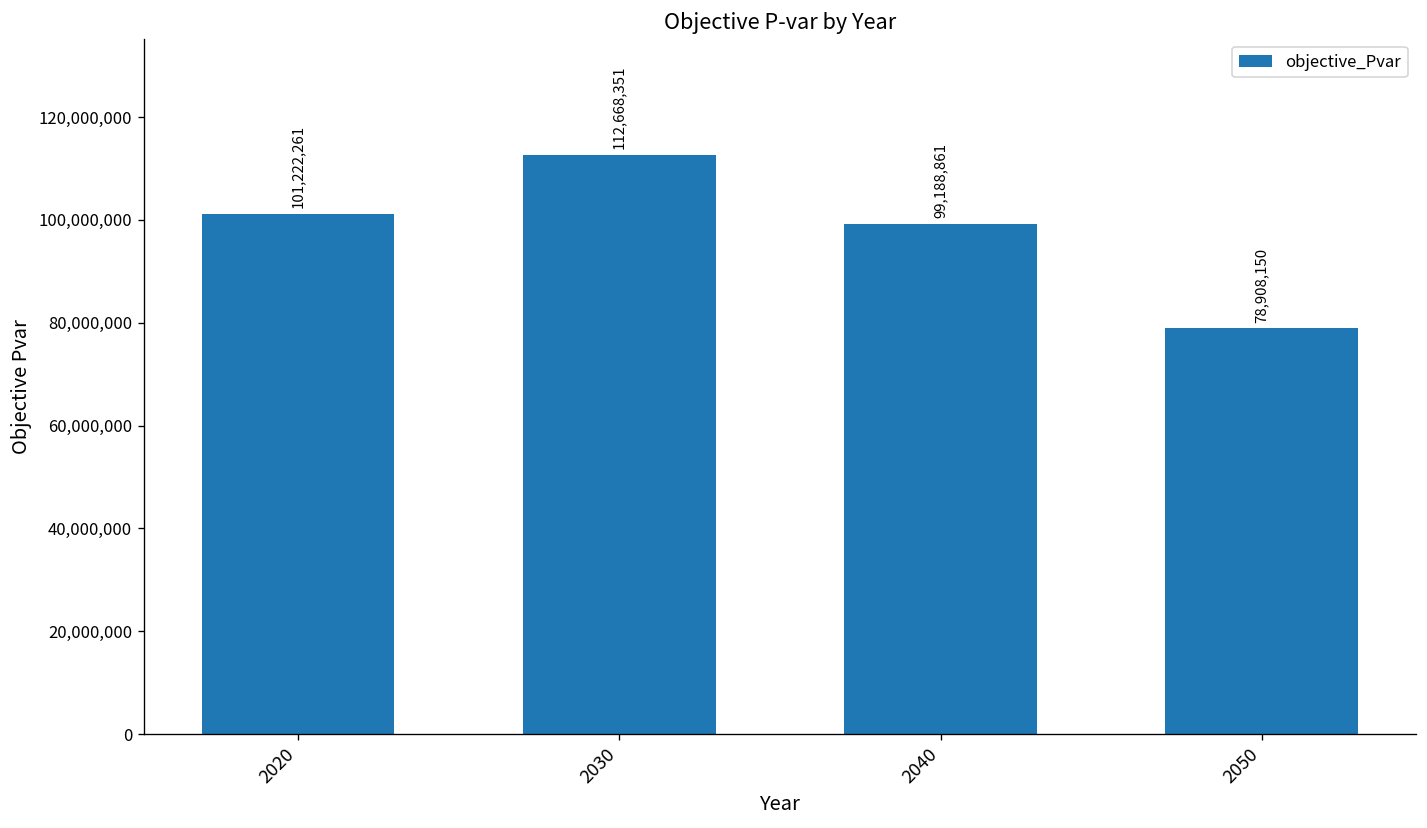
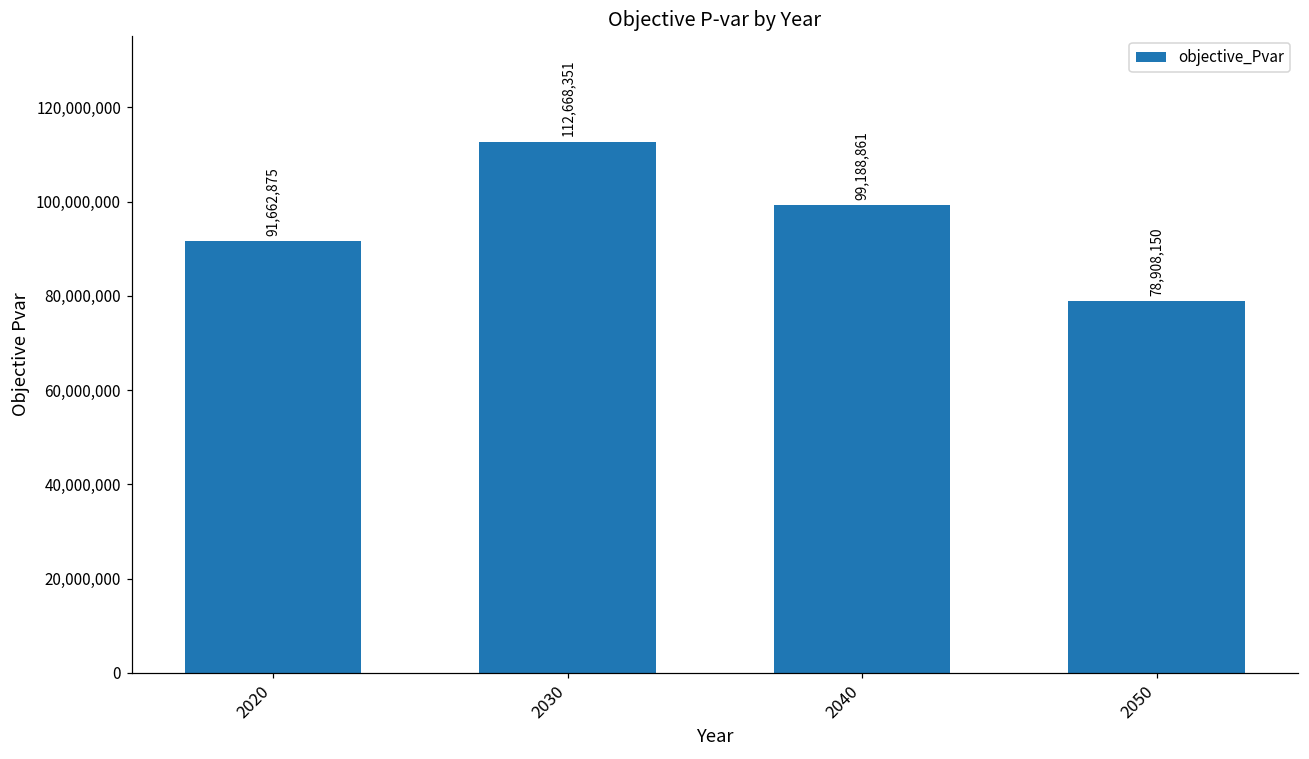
  {
-   "2020": "101,222,261",
+   "2020": "91,662,875",
    "2030": "112,668,351",
    "2040": "99,188,861",
    "2050": "78,908,150"
  }
